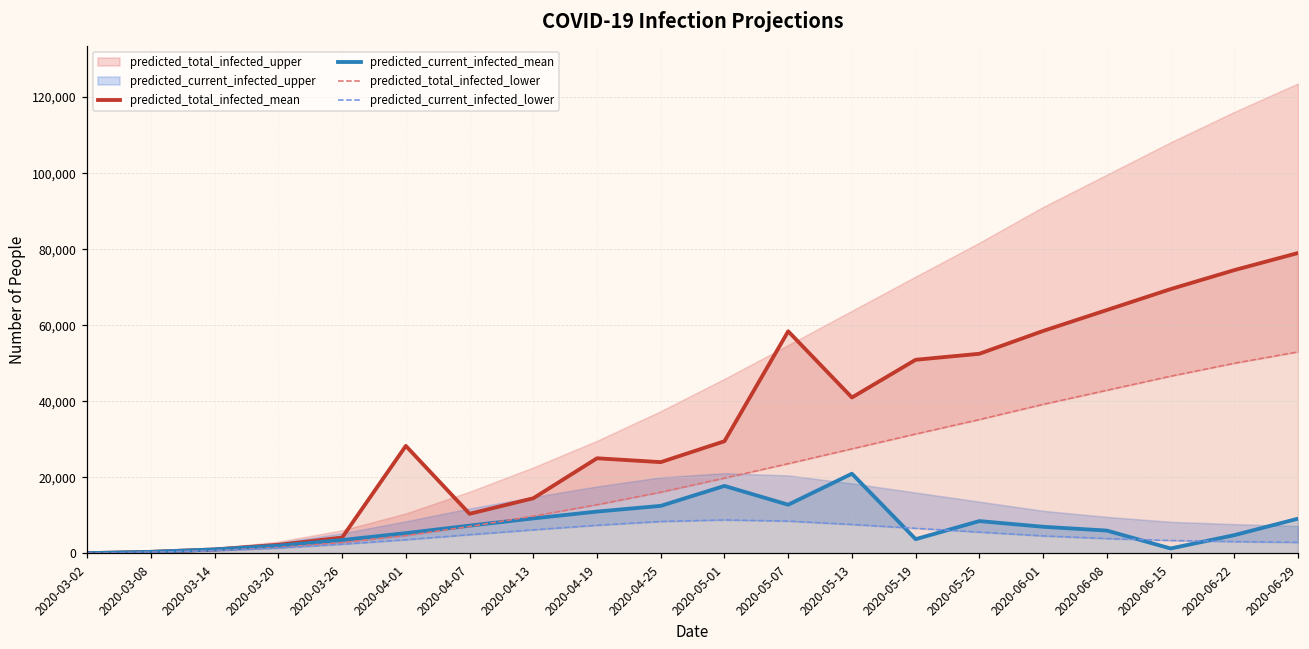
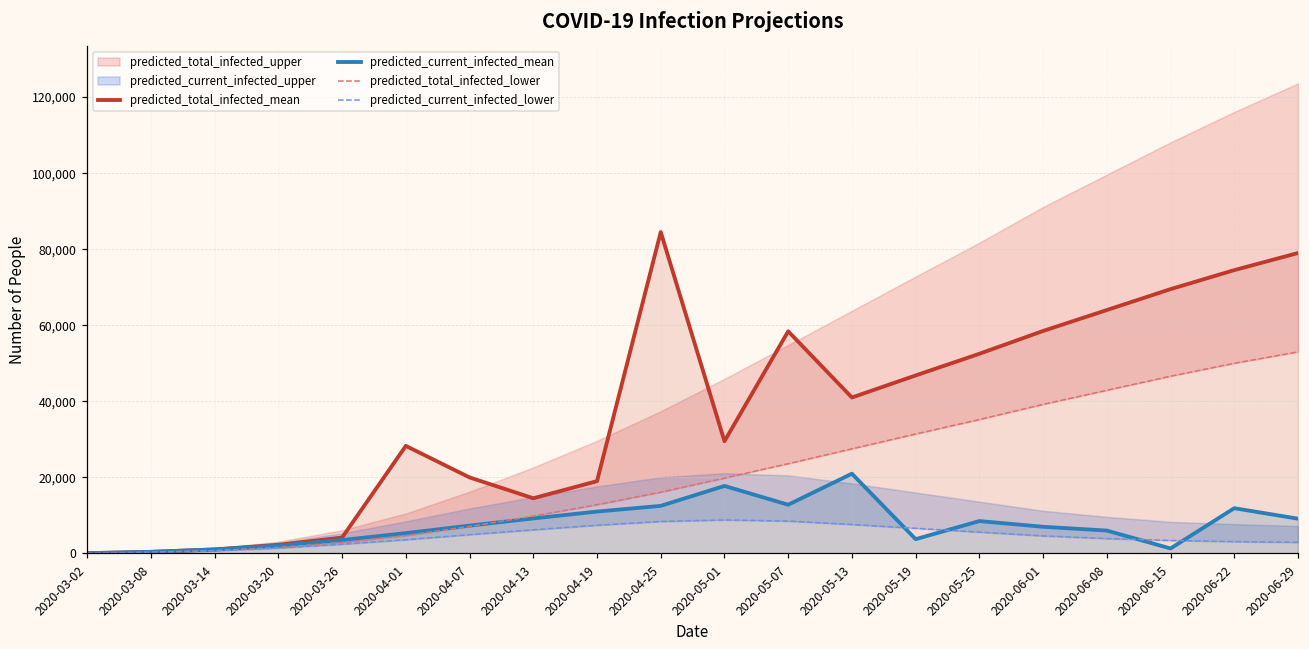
  {
    "predicted_total_infected_mean": {
      "2020-04-01": "28,000",
-     "2020-04-07": "10,000",
-     "2020-04-19": "25,000",
-     "2020-04-25": "24,000",
+     "2020-04-07": "20,000",
+     "2020-04-19": "19,000",
+     "2020-04-25": "85,000",
      "2020-05-01": "30,000",
      "2020-05-07": "58,000",
      "2020-05-13": "41,000",
-     "2020-05-19": "51,000",
+     "2020-05-19": "47,000",
      "2020-05-25": "53,000",
      "2020-06-01": "59,000",
      "2020-06-08": "64,000",
      "2020-06-15": "70,000",
      "2020-06-22": "75,000",
      "2020-06-29": "79,000"
    },
    "predicted_current_infected_mean": {
      "2020-04-19": "11,000",
      "2020-04-25": "13,000",
      "2020-05-01": "18,000",
      "2020-05-07": "13,000",
      "2020-05-13": "21,000",
      "2020-05-19": "4,000",
      "2020-05-25": "9,000",
      "2020-06-01": "7,000",
      "2020-06-08": "6,000",
      "2020-06-15": "1,000",
-     "2020-06-22": "5,000",
+     "2020-06-22": "12,000",
      "2020-06-29": "9,000"
    }
  }
